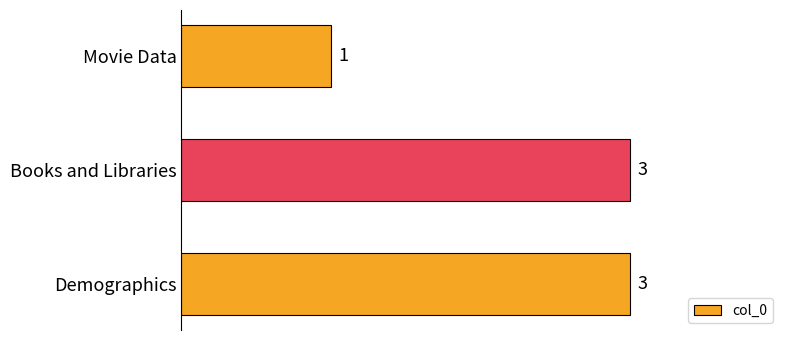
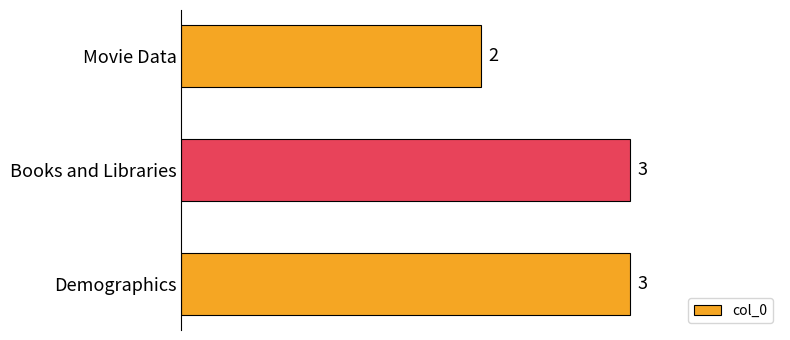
  {
-   "Movie Data": 1,
+   "Movie Data": 2,
    "Books and Libraries": 3,
    "Demographics": 3
  }
